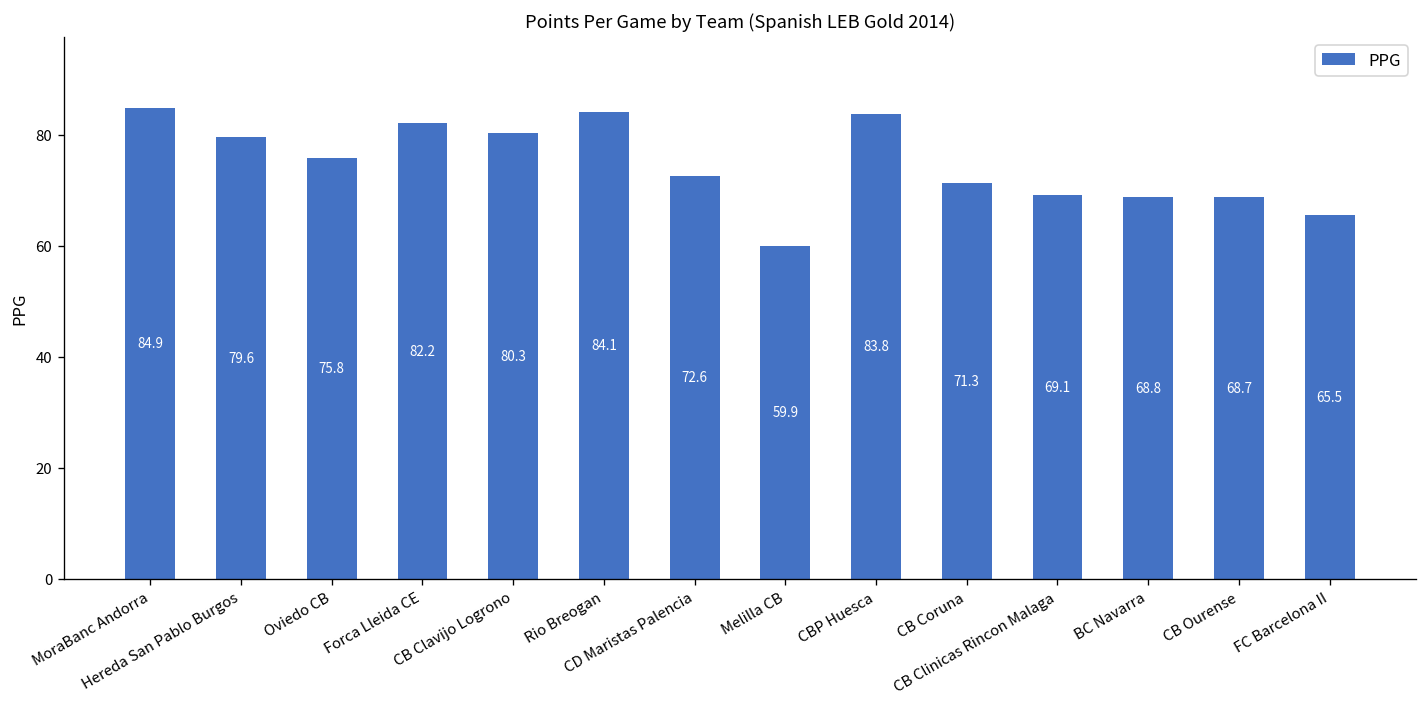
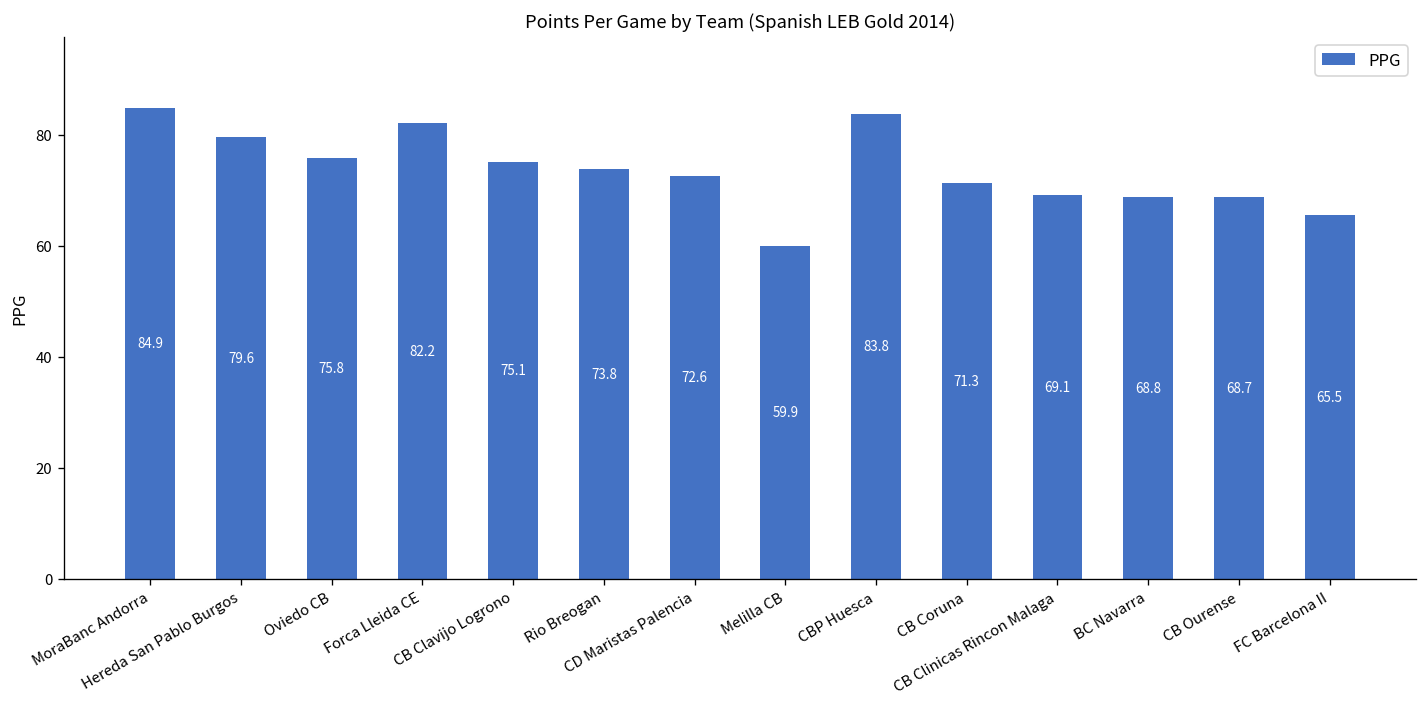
  {
    "MoraBanc Andorra": 84.9,
    "Hereda San Pablo Burgos": 79.6,
    "Oviedo CB": 75.8,
    "Forca Lleida CE": 82.2,
-   "CB Clavijo Logrono": 80.3,
-   "Rio Breogan": 84.1,
+   "CB Clavijo Logrono": 75.1,
+   "Rio Breogan": 73.8,
    "CD Maristas Palencia": 72.6,
    "Melilla CB": 59.9,
    "CBP Huesca": 83.8,
    "CB Coruna": 71.3,
    "CB Clinicas Rincon Malaga": 69.1,
    "BC Navarra": 68.8,
    "CB Ourense": 68.7,
    "FC Barcelona II": 65.5
  }
